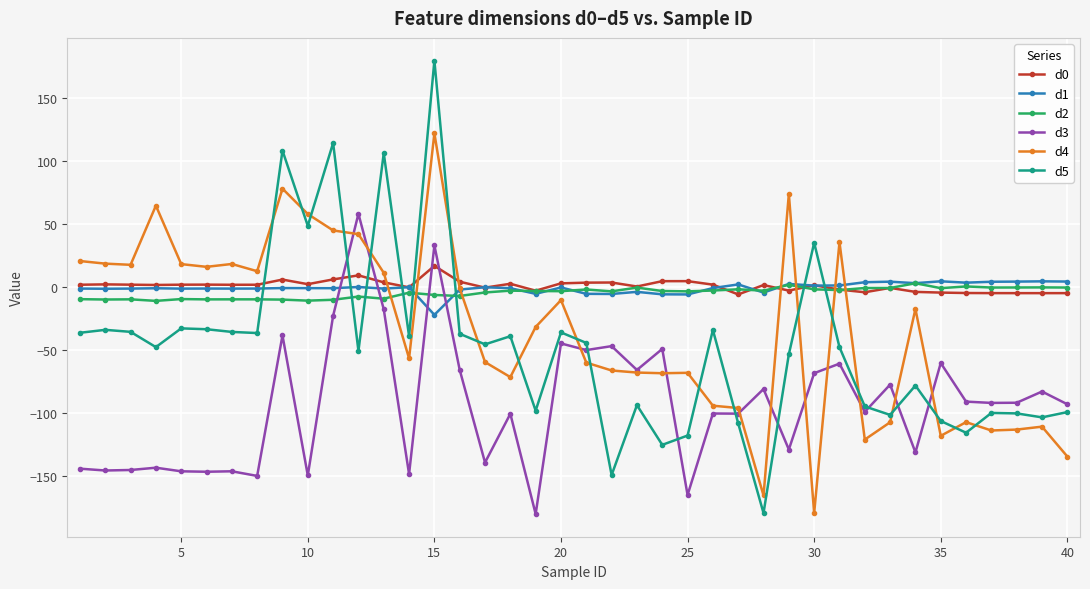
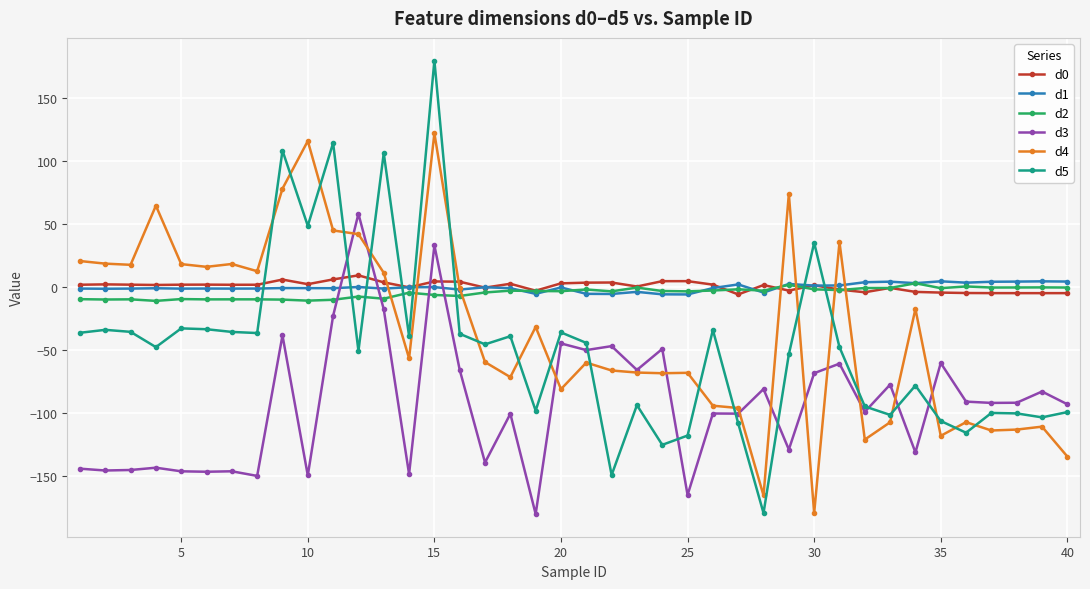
  {
    "d0": {
      "5": 2,
      "10": 2,
-     "15": 17,
+     "15": 4,
      "20": 3,
      "25": 5,
      "35": -4,
      "40": -5
    },
    "d1": {
      "5": -1,
      "10": -1,
-     "15": -22,
+     "15": 0,
      "20": 0,
      "25": -6,
      "35": 5,
      "40": 4
    },
    "d3": {
      "5": -146,
      "10": -149,
      "15": 33,
      "20": -45,
      "25": -165,
      "30": -68,
      "35": -60,
      "40": -93
    },
    "d4": {
      "5": 18,
-     "10": 58,
+     "10": 116,
      "15": 122,
-     "20": -10,
+     "20": -81,
      "25": -68,
      "30": -179,
      "35": -118,
      "40": -134
    }
  }
